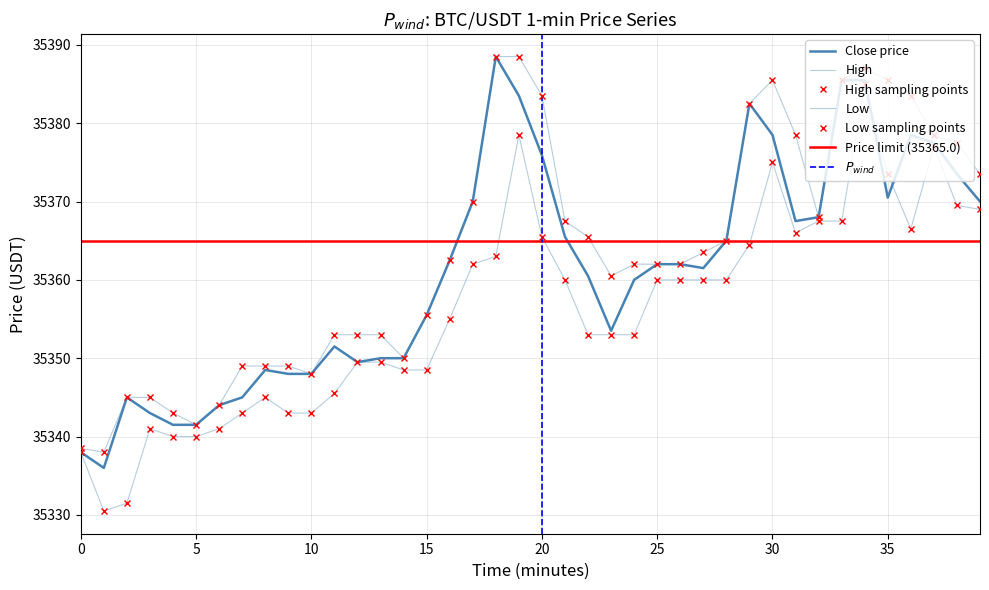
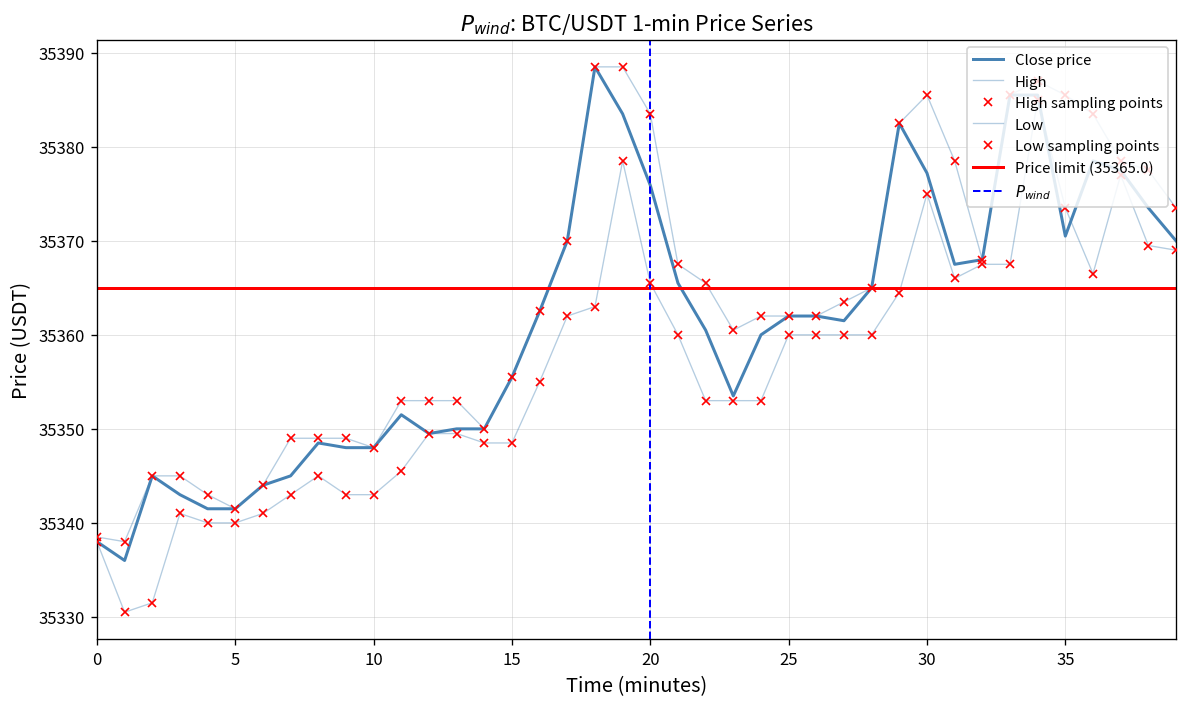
  {
    "Close price": {
      "20": 35376,
-     "30": 35379,
+     "30": 35377,
      "35": 35371
    }
  }
